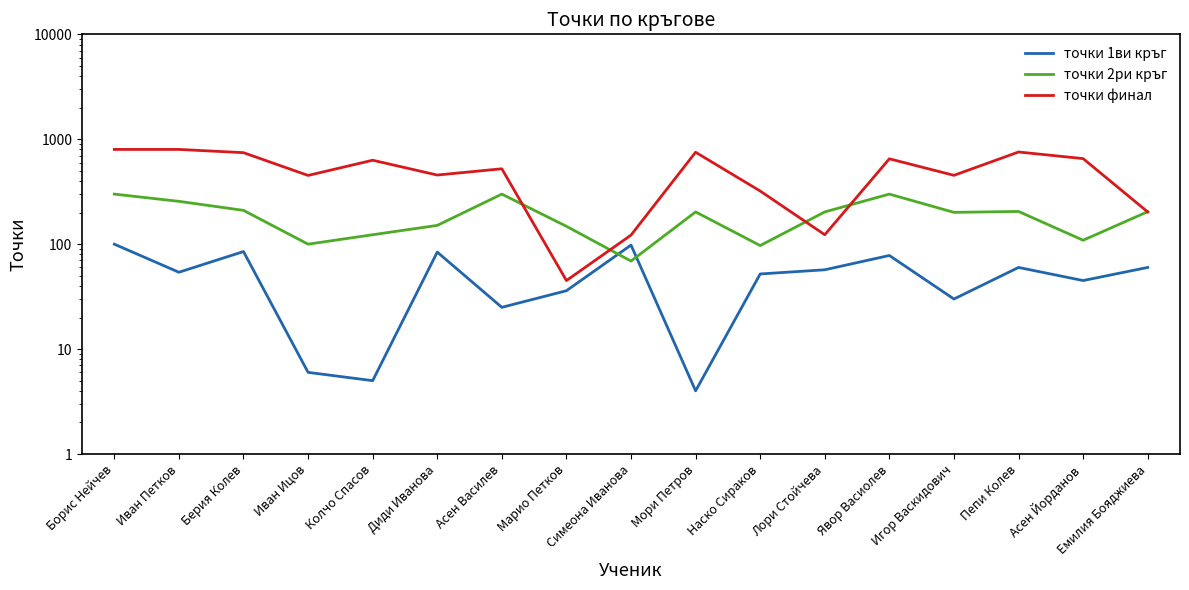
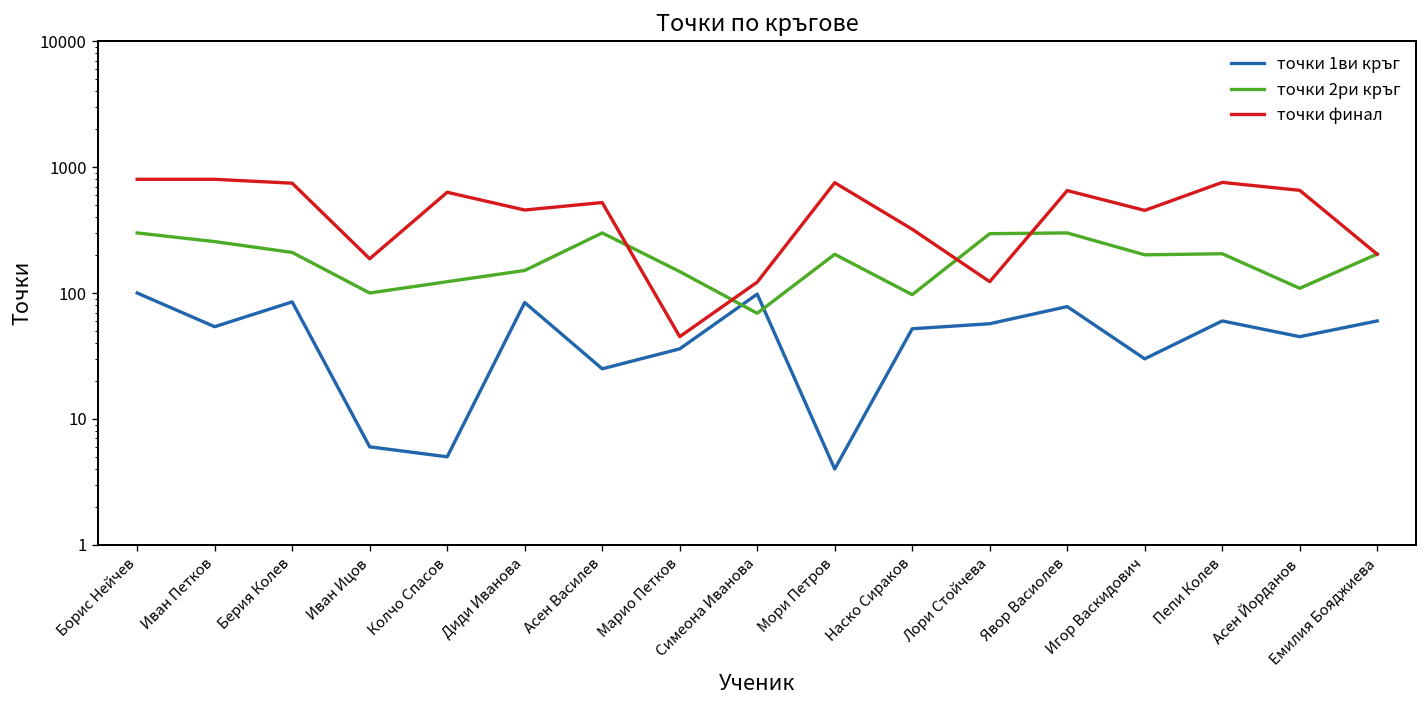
  {
    "точки 1ви кръг": {
      "Борис Нейчев": 100,
      "Иван Петков": 50,
      "Берия Колев": 90,
      "Иван Ицов": 6,
      "Колчо Спасов": 5,
      "Диди Иванова": 80,
      "Асен Василев": 25,
      "Марио Петков": 36,
      "Симеона Иванова": 100,
      "Мори Петров": 4,
      "Наско Сираков": 50,
      "Лори Стойчева": 60,
      "Явор Васиолев": 80,
      "Игор Васкидович": 30,
      "Пепи Колев": 60,
      "Асен Йорданов": 45,
      "Емилия Бояджиева": 60
    },
    "точки 2ри кръг": {
      "Борис Нейчев": 300,
      "Иван Петков": 260,
      "Берия Колев": 210,
      "Иван Ицов": 100,
      "Колчо Спасов": 120,
      "Диди Иванова": 150,
      "Асен Василев": 300,
      "Марио Петков": 150,
      "Симеона Иванова": 70,
      "Мори Петров": 200,
      "Наско Сираков": 100,
-     "Лори Стойчева": 200,
+     "Лори Стойчева": 300,
      "Явор Васиолев": 300,
      "Игор Васкидович": 200,
      "Пепи Колев": 210,
      "Асен Йорданов": 110
    },
    "точки финал": {
      "Борис Нейчев": 800,
      "Иван Петков": 800,
      "Берия Колев": 700,
-     "Иван Ицов": 450,
+     "Иван Ицов": 190,
      "Колчо Спасов": 600,
      "Диди Иванова": 500,
      "Асен Василев": 500,
      "Марио Петков": 45,
      "Симеона Иванова": 120,
      "Мори Петров": 800,
      "Наско Сираков": 320,
      "Лори Стойчева": 120,
      "Явор Васиолев": 700,
      "Игор Васкидович": 450,
      "Пепи Колев": 800,
      "Асен Йорданов": 700
    }
  }
